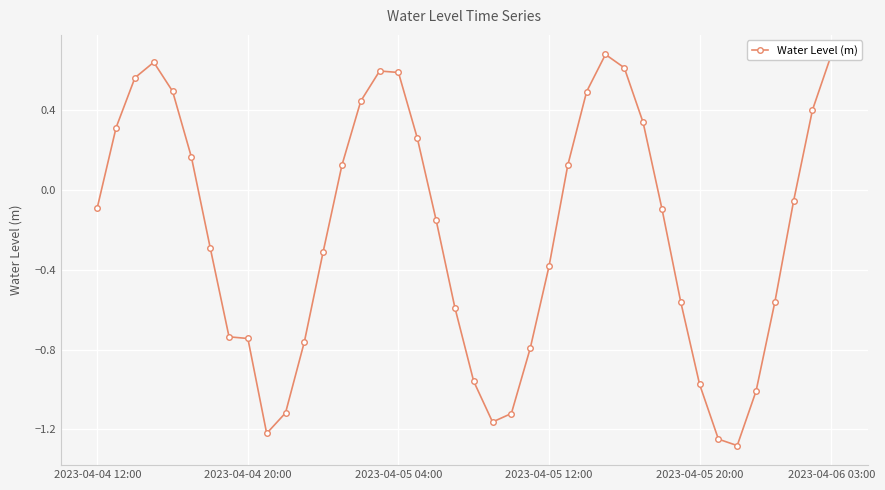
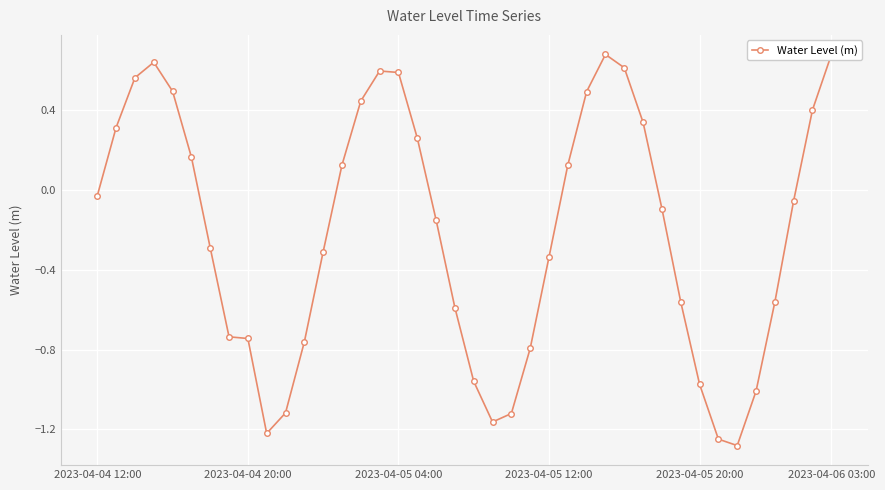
  {
-   "2023-04-04 12:00": -0.09,
+   "2023-04-04 12:00": -0.03,
    "2023-04-04 20:00": -0.74,
    "2023-04-05 04:00": 0.59,
-   "2023-04-05 12:00": -0.38,
+   "2023-04-05 12:00": -0.34,
    "2023-04-05 20:00": -0.97
  }
